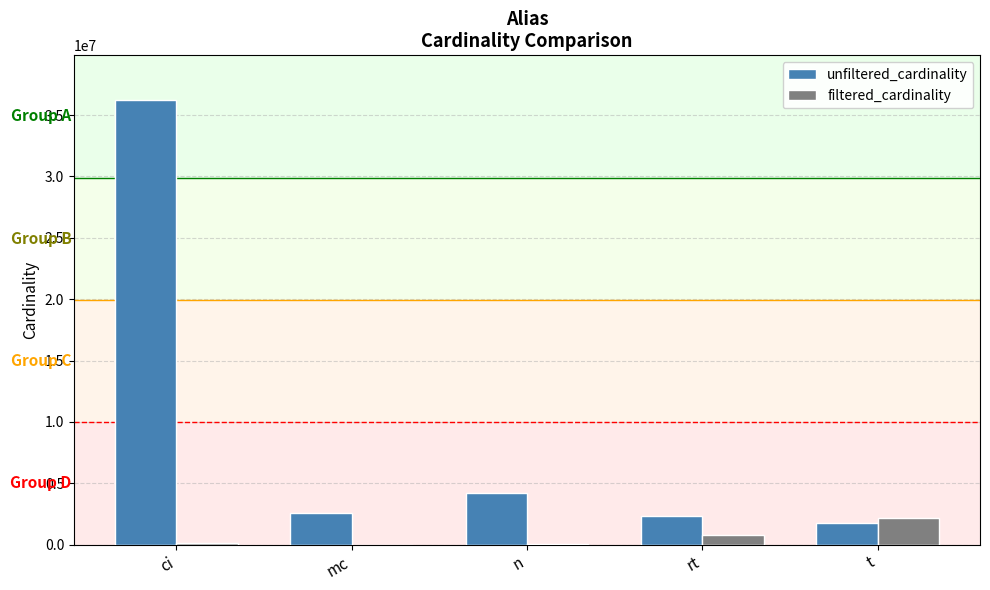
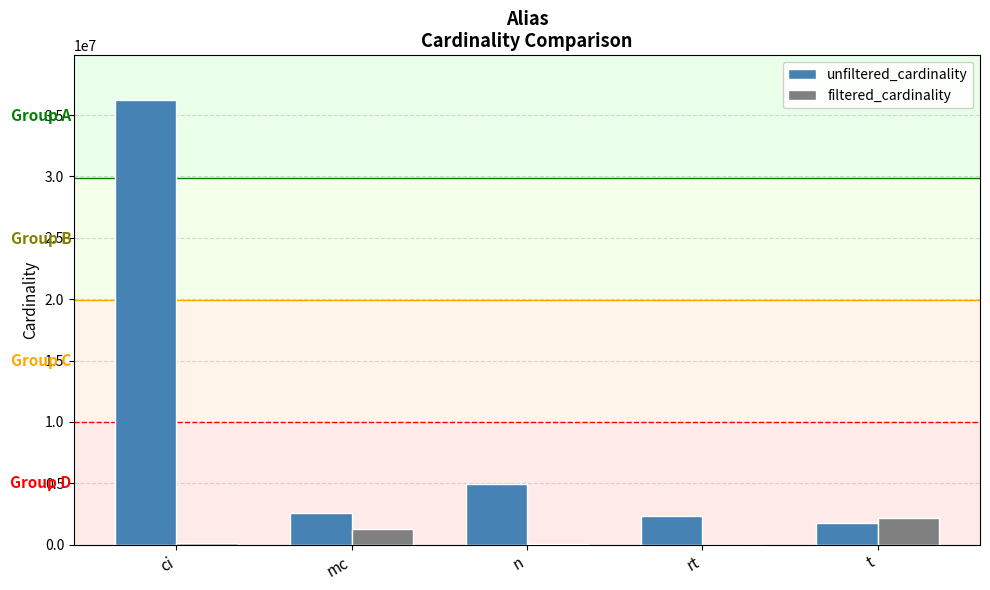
  {
    "unfiltered_cardinality": {
      "ci": 36200000,
      "mc": 2600000,
-     "n": 4200000,
+     "n": 5000000,
      "rt": 2300000,
      "t": 1700000
    },
    "filtered_cardinality": {
-     "mc": 0,
-     "rt": 800000,
+     "mc": 1200000,
+     "rt": 0,
      "t": 2200000
    }
  }
